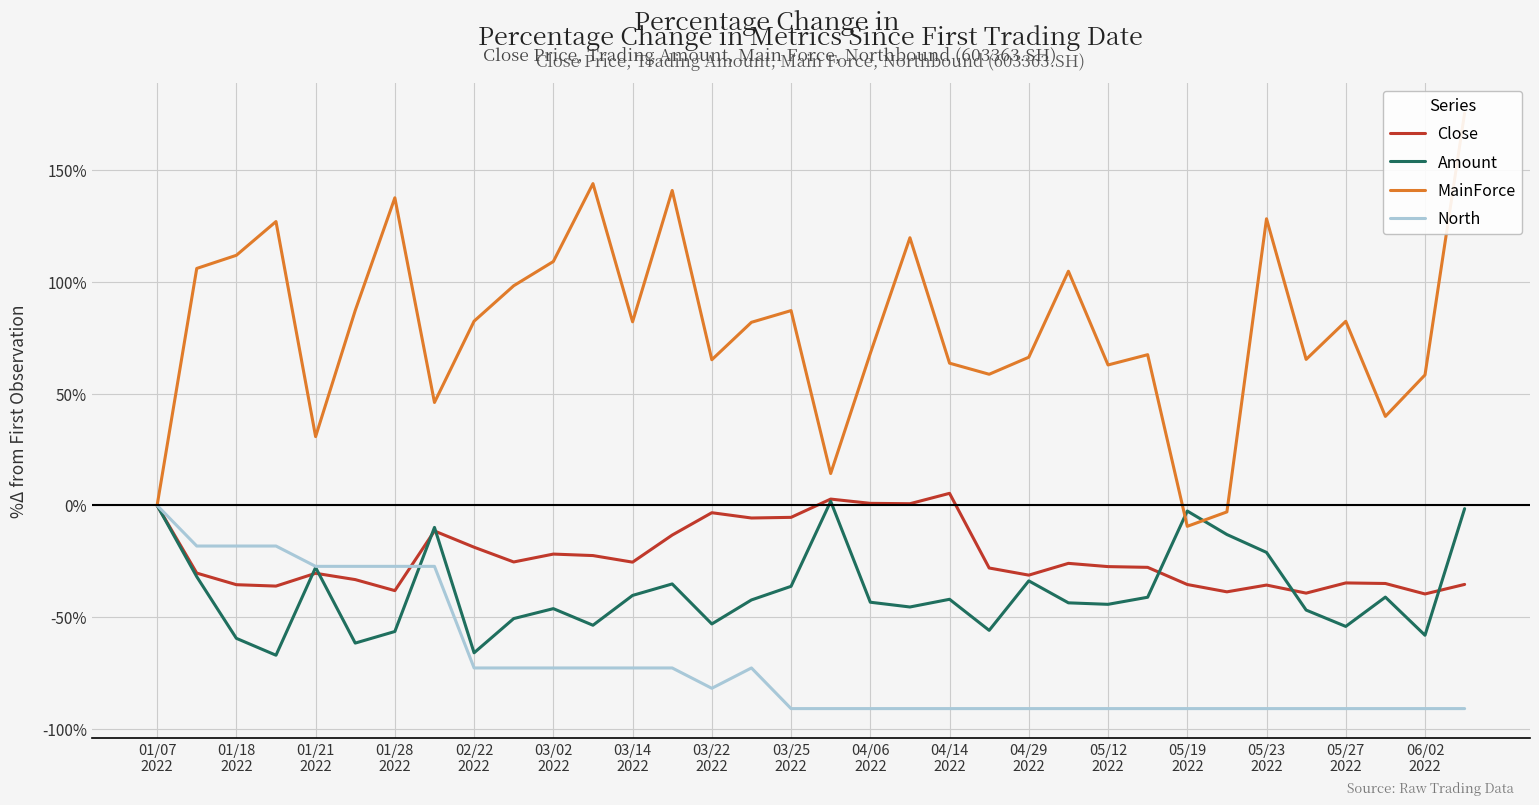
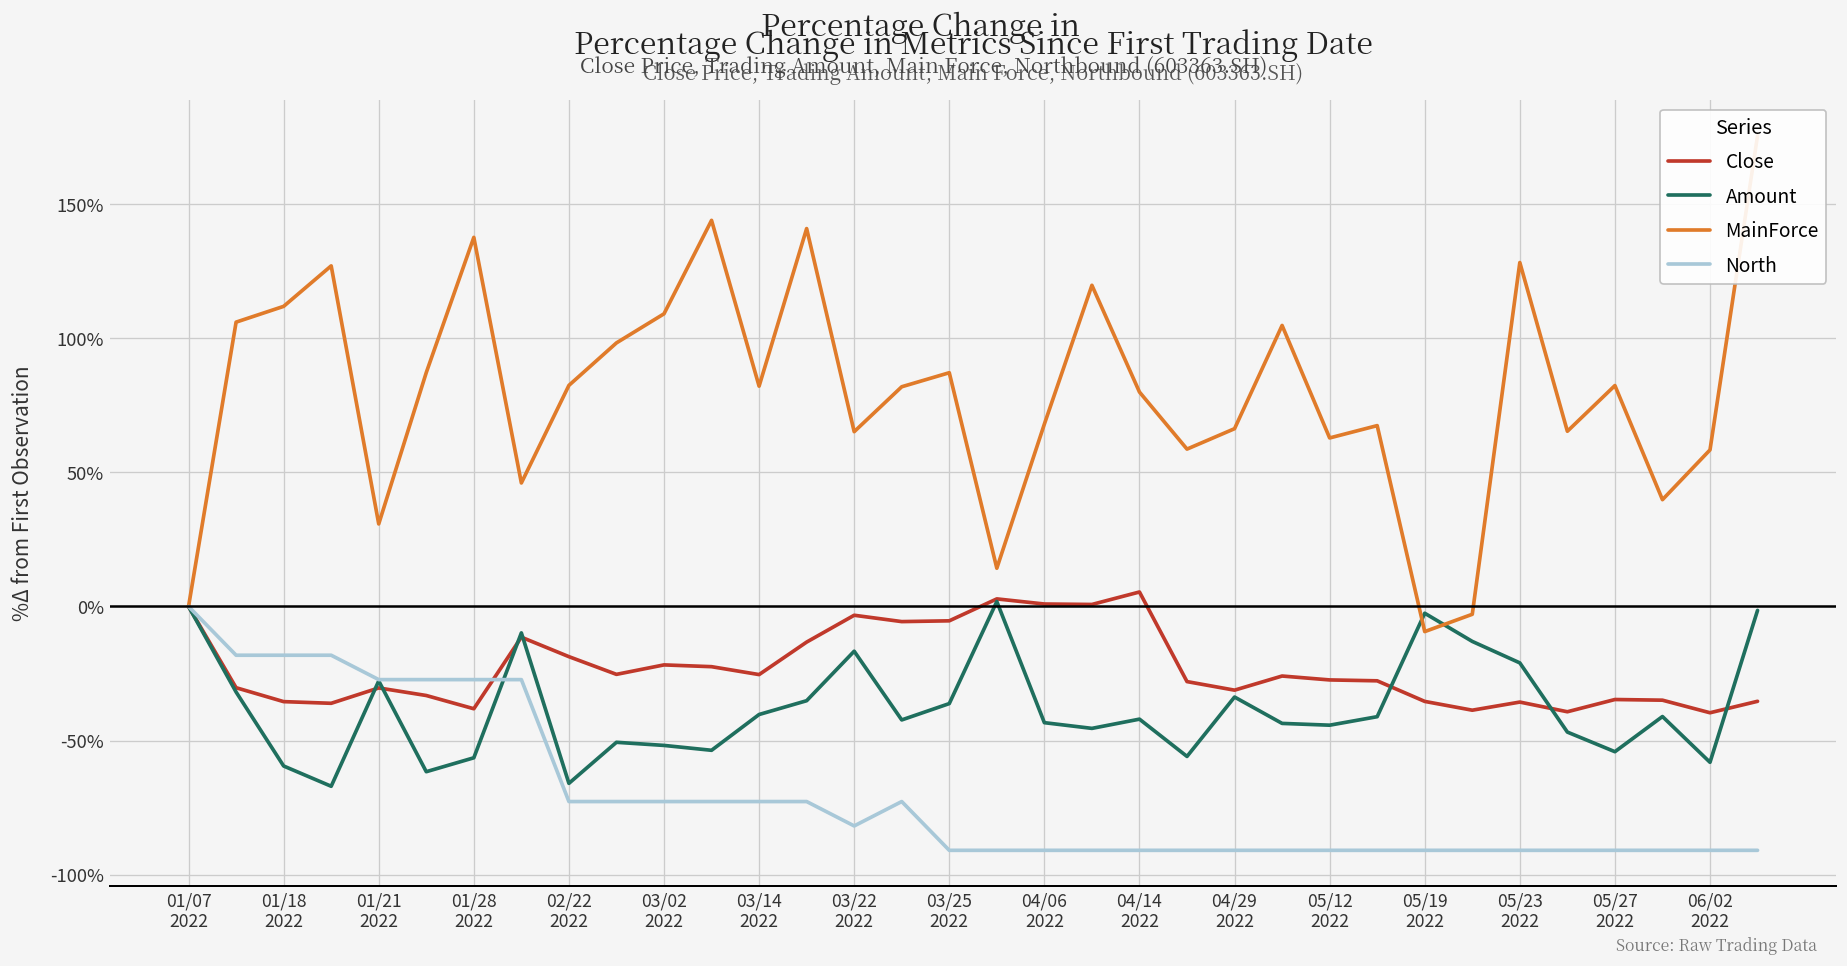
  {
    "Close": {
      "01/18 2022": "-35%",
      "01/21 2022": "-30%",
      "01/28 2022": "-38%",
      "02/22 2022": "-19%",
      "03/02 2022": "-22%",
      "03/14 2022": "-25%",
      "03/22 2022": "-3%",
      "03/25 2022": "-5%",
      "04/06 2022": "1%",
      "04/14 2022": "5%",
      "04/29 2022": "-31%",
      "05/12 2022": "-27%",
      "05/19 2022": "-35%",
      "05/23 2022": "-36%",
      "05/27 2022": "-35%",
      "06/02 2022": "-40%"
    },
    "Amount": {
      "01/18 2022": "-59%",
      "01/28 2022": "-56%",
      "02/22 2022": "-66%",
-     "03/02 2022": "-46%",
+     "03/02 2022": "-52%",
      "03/14 2022": "-40%",
-     "03/22 2022": "-53%",
+     "03/22 2022": "-17%",
      "03/25 2022": "-36%",
      "04/06 2022": "-43%",
      "04/14 2022": "-42%",
      "04/29 2022": "-34%",
      "05/12 2022": "-44%",
      "05/19 2022": "-3%",
      "05/23 2022": "-21%",
      "05/27 2022": "-54%",
      "06/02 2022": "-58%"
    },
    "MainForce": {
      "01/18 2022": "112%",
      "01/21 2022": "31%",
      "01/28 2022": "138%",
      "02/22 2022": "82%",
      "03/02 2022": "109%",
      "03/14 2022": "82%",
      "03/22 2022": "65%",
      "03/25 2022": "87%",
      "04/06 2022": "68%",
-     "04/14 2022": "64%",
+     "04/14 2022": "80%",
      "04/29 2022": "66%",
      "05/12 2022": "63%",
      "05/19 2022": "-9%",
      "05/23 2022": "128%",
      "05/27 2022": "82%",
      "06/02 2022": "58%"
    },
    "North": {
      "01/18 2022": "-18%",
      "01/28 2022": "-27%",
      "02/22 2022": "-73%",
      "03/02 2022": "-73%",
      "03/14 2022": "-73%",
      "03/22 2022": "-82%",
      "03/25 2022": "-91%",
      "04/06 2022": "-91%",
      "04/14 2022": "-91%",
      "04/29 2022": "-91%",
      "05/12 2022": "-91%",
      "05/19 2022": "-91%",
      "05/23 2022": "-91%",
      "05/27 2022": "-91%",
      "06/02 2022": "-91%"
    }
  }
